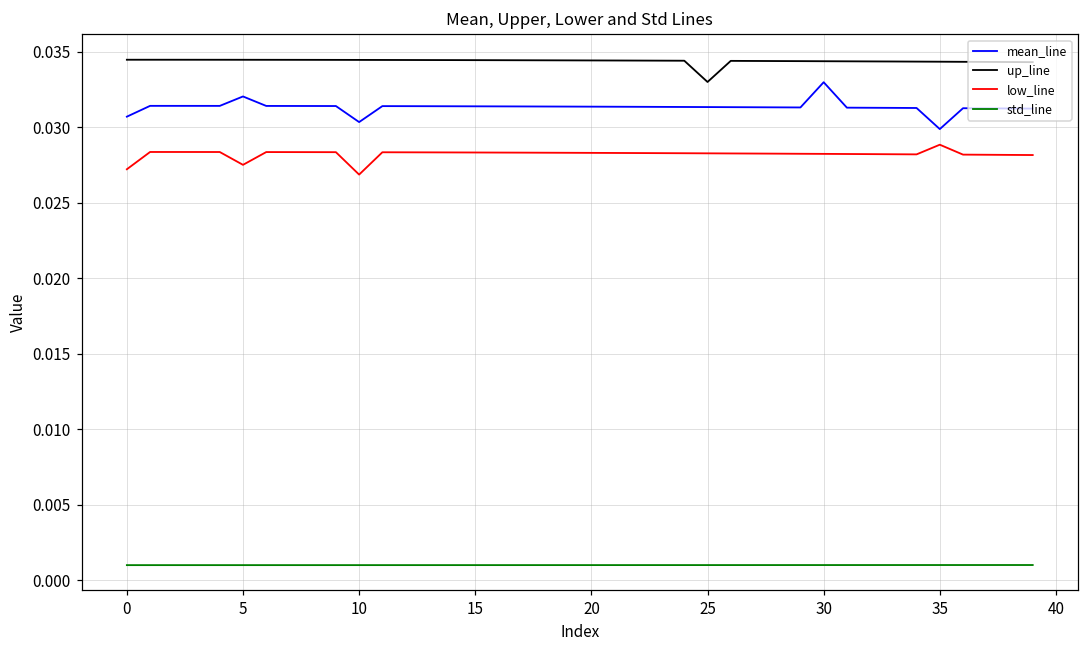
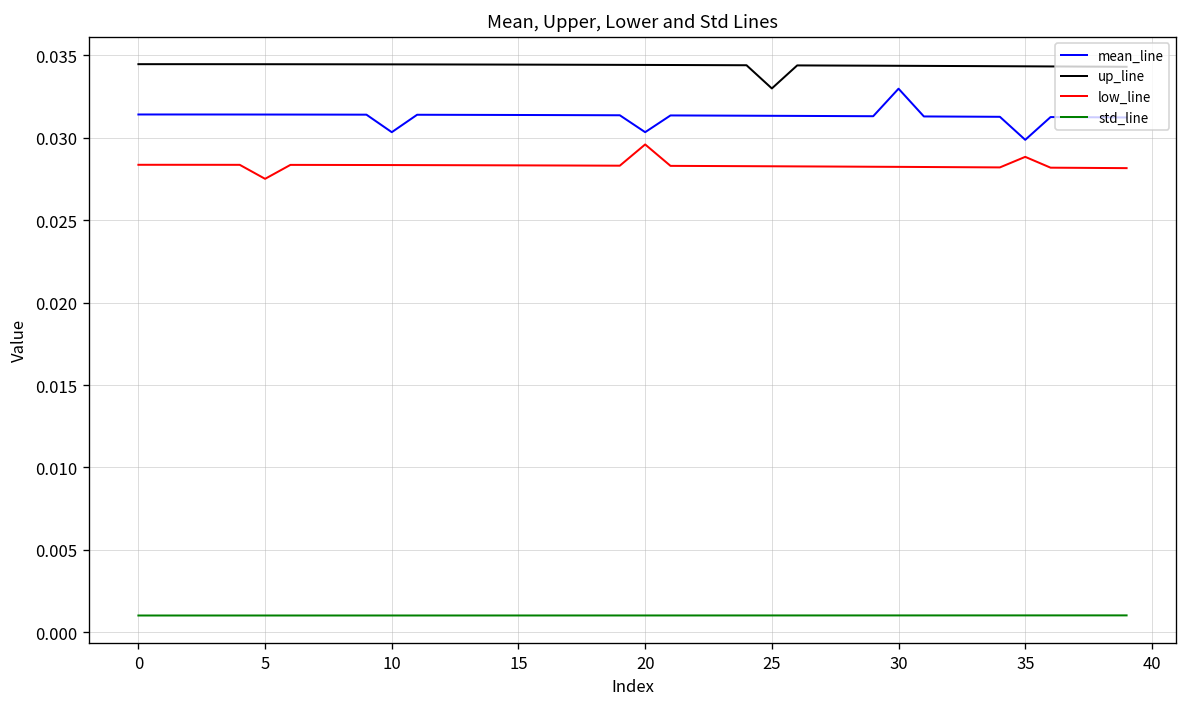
  {
    "mean_line": {
-     "0": 0.0307,
-     "5": 0.0320,
+     "0": 0.0314,
+     "5": 0.0314,
      "10": 0.0303,
      "15": 0.0314,
-     "20": 0.0314,
+     "20": 0.0303,
      "25": 0.0313,
      "30": 0.0330,
      "35": 0.0299
    },
    "up_line": {
      "0": 0.0345,
      "5": 0.0345,
      "10": 0.0345,
      "15": 0.0344,
      "20": 0.0344,
      "25": 0.0330,
      "30": 0.0344,
      "35": 0.0343
    },
    "low_line": {
-     "0": 0.0272,
+     "0": 0.0284,
      "5": 0.0275,
-     "10": 0.0269,
+     "10": 0.0283,
      "15": 0.0283,
-     "20": 0.0283,
+     "20": 0.0296,
      "25": 0.0283,
      "30": 0.0282,
      "35": 0.0288
    },
    "std_line": {
      "0": 0.0010,
      "5": 0.0010,
      "10": 0.0010,
      "15": 0.0010,
      "20": 0.0010,
      "25": 0.0010,
      "30": 0.0010,
      "35": 0.0010
    }
  }
